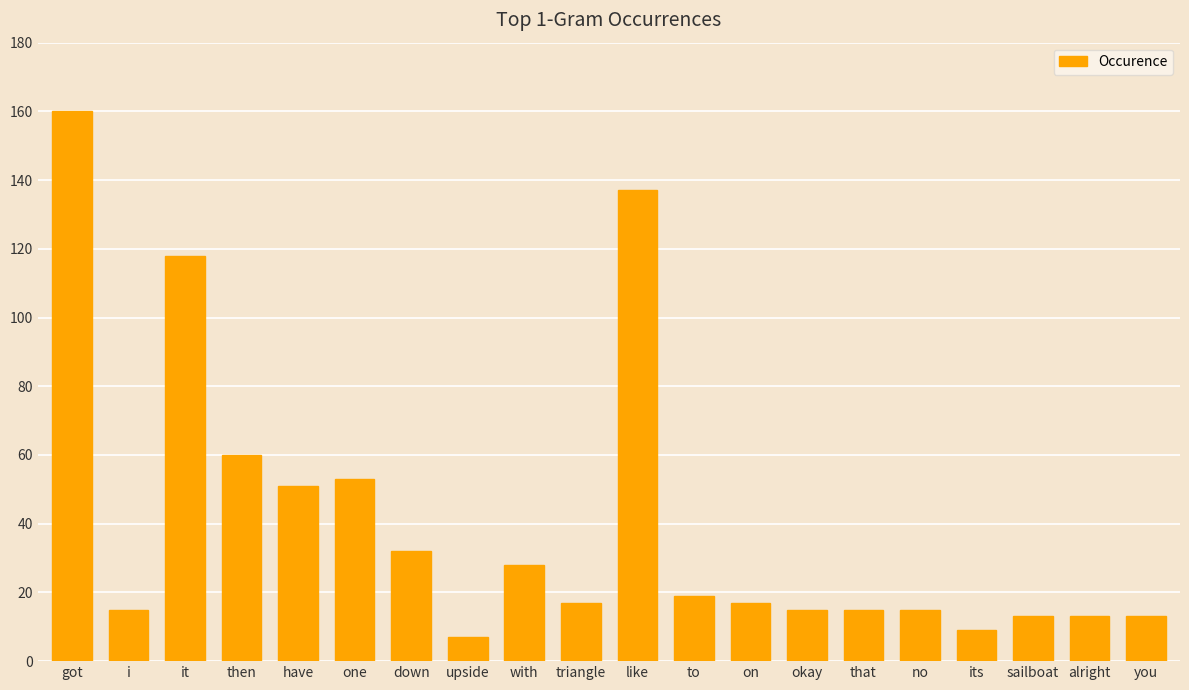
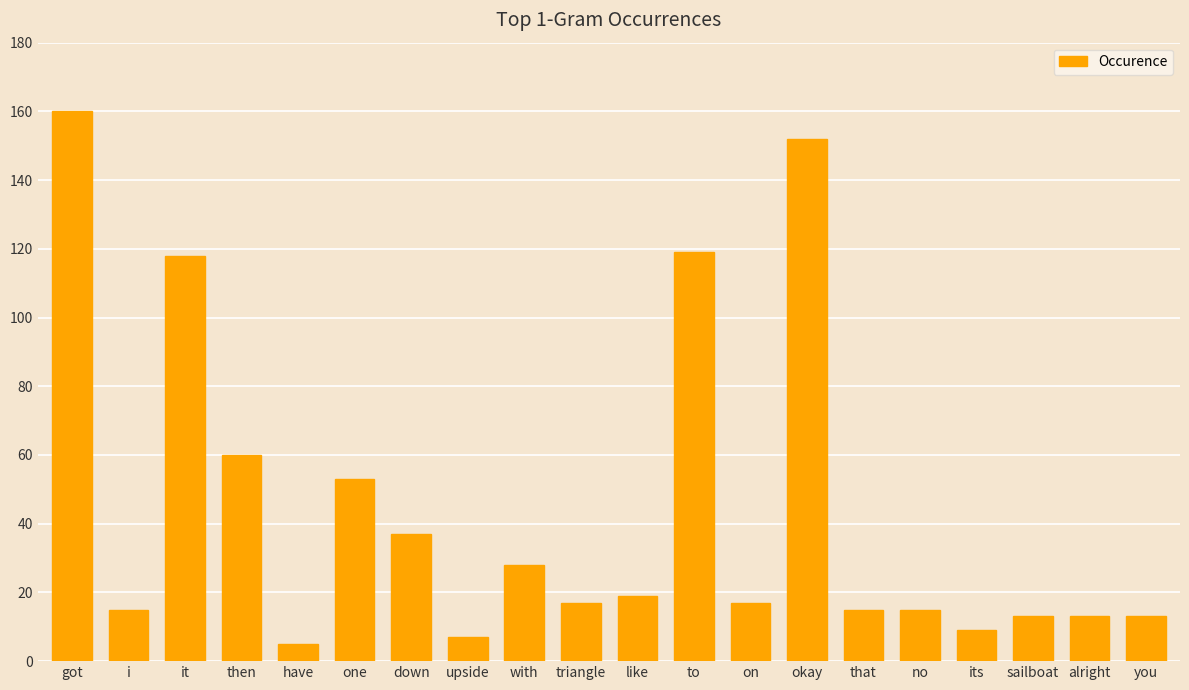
  {
    "got": 160,
    "i": 15,
    "it": 118,
    "then": 60,
-   "have": 51,
+   "have": 5,
    "one": 53,
-   "down": 32,
+   "down": 37,
    "upside": 7,
    "with": 28,
    "triangle": 17,
-   "like": 137,
-   "to": 19,
+   "like": 19,
+   "to": 119,
    "on": 17,
-   "okay": 15,
+   "okay": 152,
    "that": 15,
    "no": 15,
    "its": 9,
    "sailboat": 13,
    "alright": 13,
    "you": 13
  }
